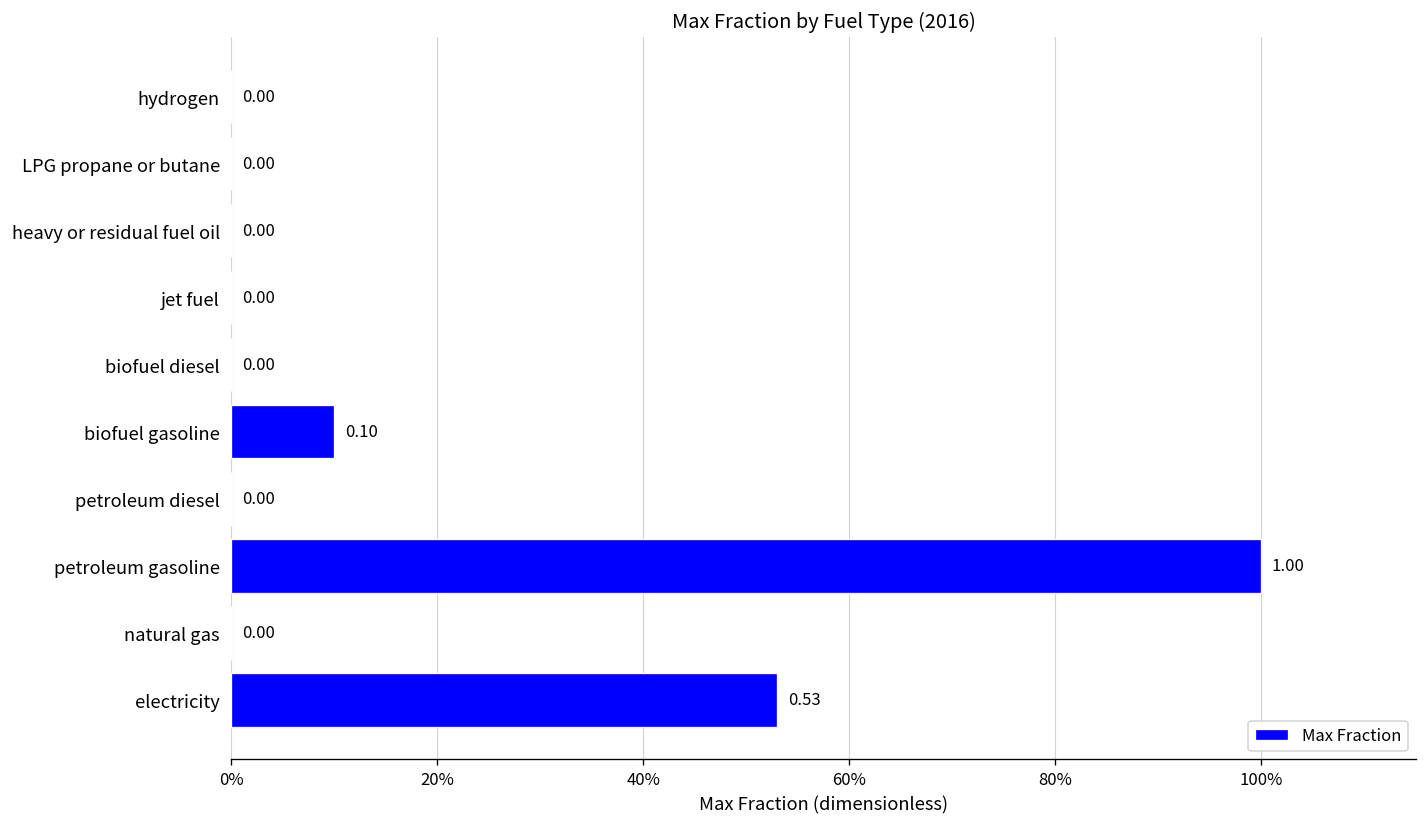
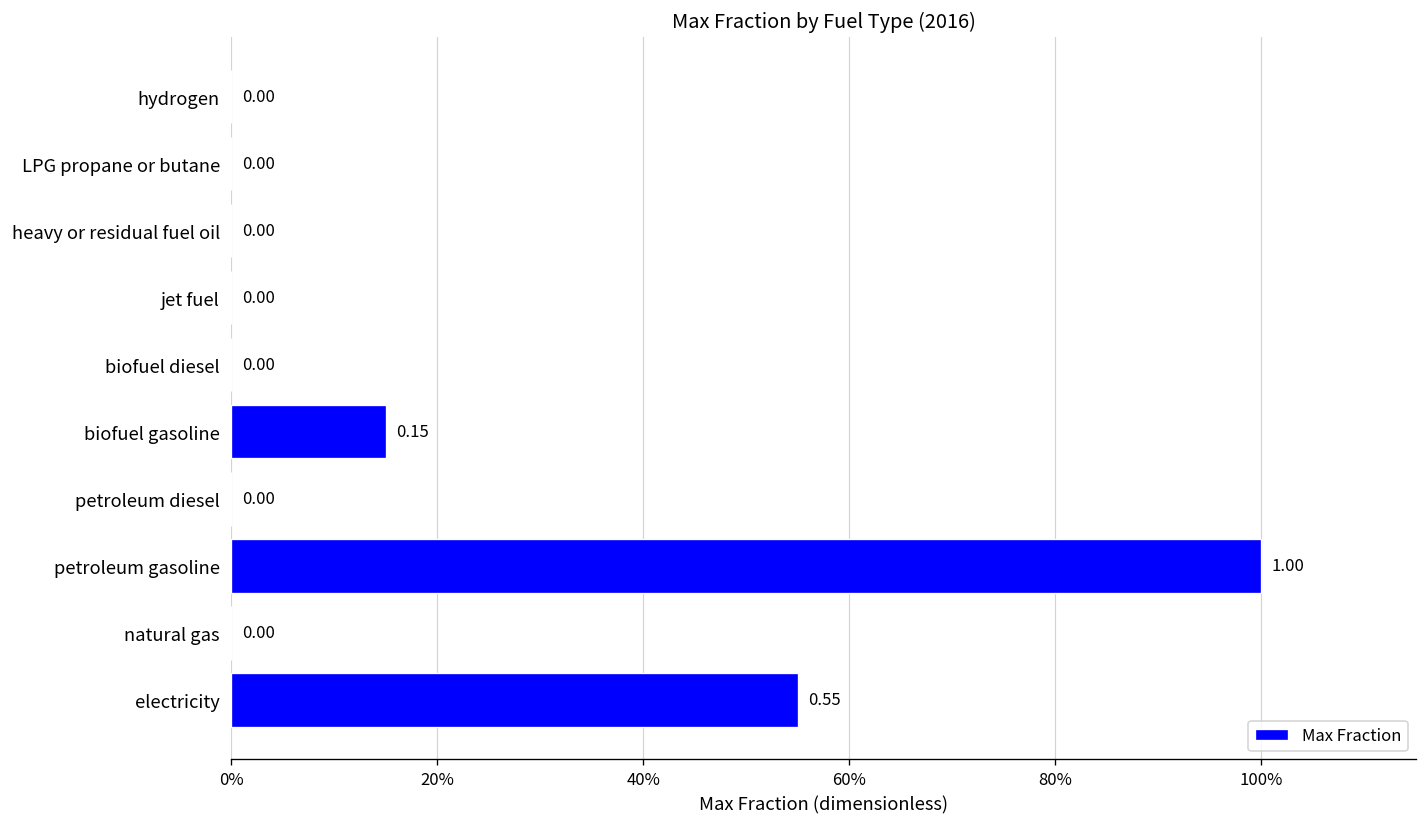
  {
    "hydrogen": 0.00,
    "LPG propane or butane": 0.00,
    "heavy or residual fuel oil": 0.00,
    "jet fuel": 0.00,
    "biofuel diesel": 0.00,
-   "biofuel gasoline": 0.10,
+   "biofuel gasoline": 0.15,
    "petroleum diesel": 0.00,
    "petroleum gasoline": 1.00,
    "natural gas": 0.00,
-   "electricity": 0.53
+   "electricity": 0.55
  }
